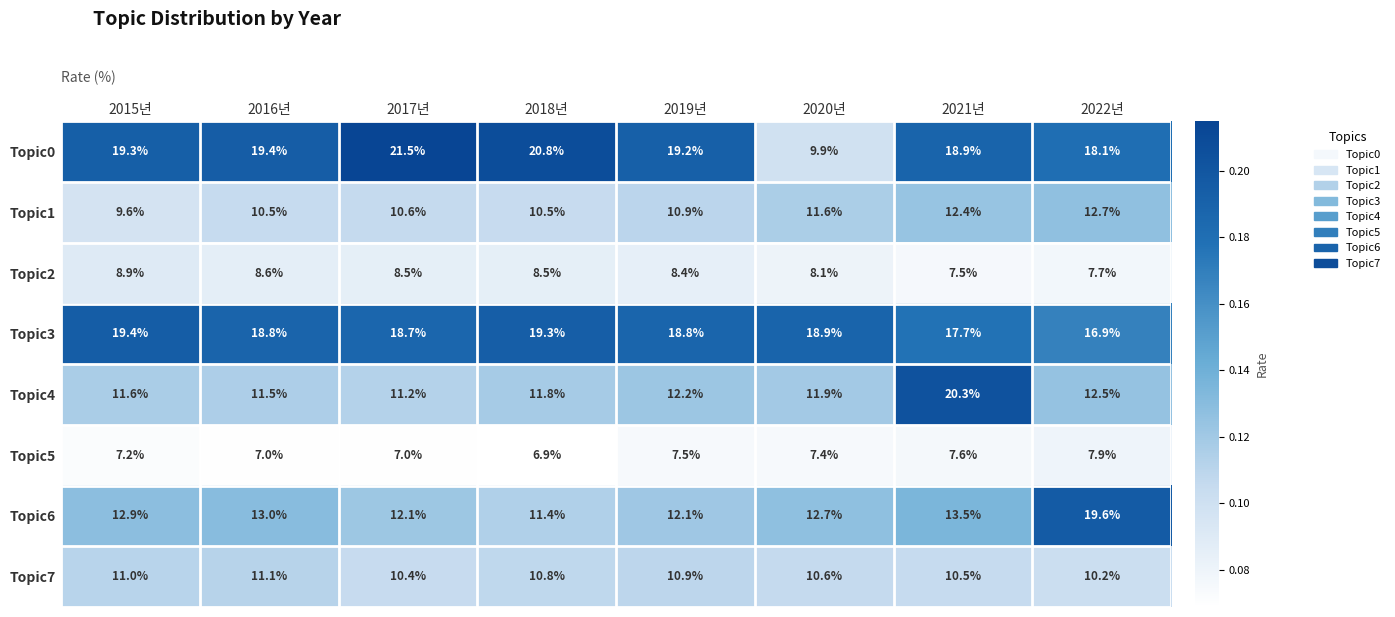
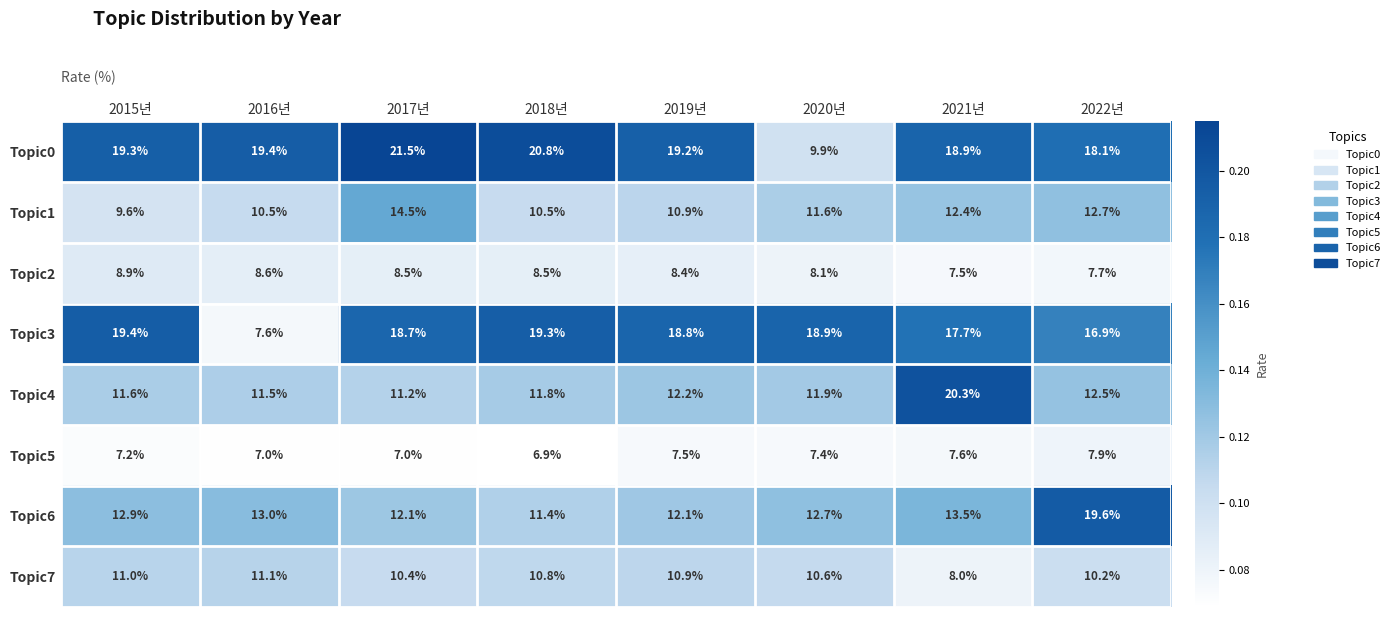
  {
    "Topic0": {
      "2015년": "19.3%",
      "2016년": "19.4%",
      "2017년": "21.5%",
      "2018년": "20.8%",
      "2019년": "19.2%",
      "2020년": "9.9%",
      "2021년": "18.9%",
      "2022년": "18.1%"
    },
    "Topic1": {
      "2015년": "9.6%",
      "2016년": "10.5%",
-     "2017년": "10.6%",
+     "2017년": "14.5%",
      "2018년": "10.5%",
      "2019년": "10.9%",
      "2020년": "11.6%",
      "2021년": "12.4%",
      "2022년": "12.7%"
    },
    "Topic2": {
      "2015년": "8.9%",
      "2016년": "8.6%",
      "2017년": "8.5%",
      "2018년": "8.5%",
      "2019년": "8.4%",
      "2020년": "8.1%",
      "2021년": "7.5%",
      "2022년": "7.7%"
    },
    "Topic3": {
      "2015년": "19.4%",
-     "2016년": "18.8%",
+     "2016년": "7.6%",
      "2017년": "18.7%",
      "2018년": "19.3%",
      "2019년": "18.8%",
      "2020년": "18.9%",
      "2021년": "17.7%",
      "2022년": "16.9%"
    },
    "Topic4": {
      "2015년": "11.6%",
      "2016년": "11.5%",
      "2017년": "11.2%",
      "2018년": "11.8%",
      "2019년": "12.2%",
      "2020년": "11.9%",
      "2021년": "20.3%",
      "2022년": "12.5%"
    },
    "Topic5": {
      "2015년": "7.2%",
      "2016년": "7.0%",
      "2017년": "7.0%",
      "2018년": "6.9%",
      "2019년": "7.5%",
      "2020년": "7.4%",
      "2021년": "7.6%",
      "2022년": "7.9%"
    },
    "Topic6": {
      "2015년": "12.9%",
      "2016년": "13.0%",
      "2017년": "12.1%",
      "2018년": "11.4%",
      "2019년": "12.1%",
      "2020년": "12.7%",
      "2021년": "13.5%",
      "2022년": "19.6%"
    },
    "Topic7": {
      "2015년": "11.0%",
      "2016년": "11.1%",
      "2017년": "10.4%",
      "2018년": "10.8%",
      "2019년": "10.9%",
      "2020년": "10.6%",
-     "2021년": "10.5%",
+     "2021년": "8.0%",
      "2022년": "10.2%"
    }
  }
